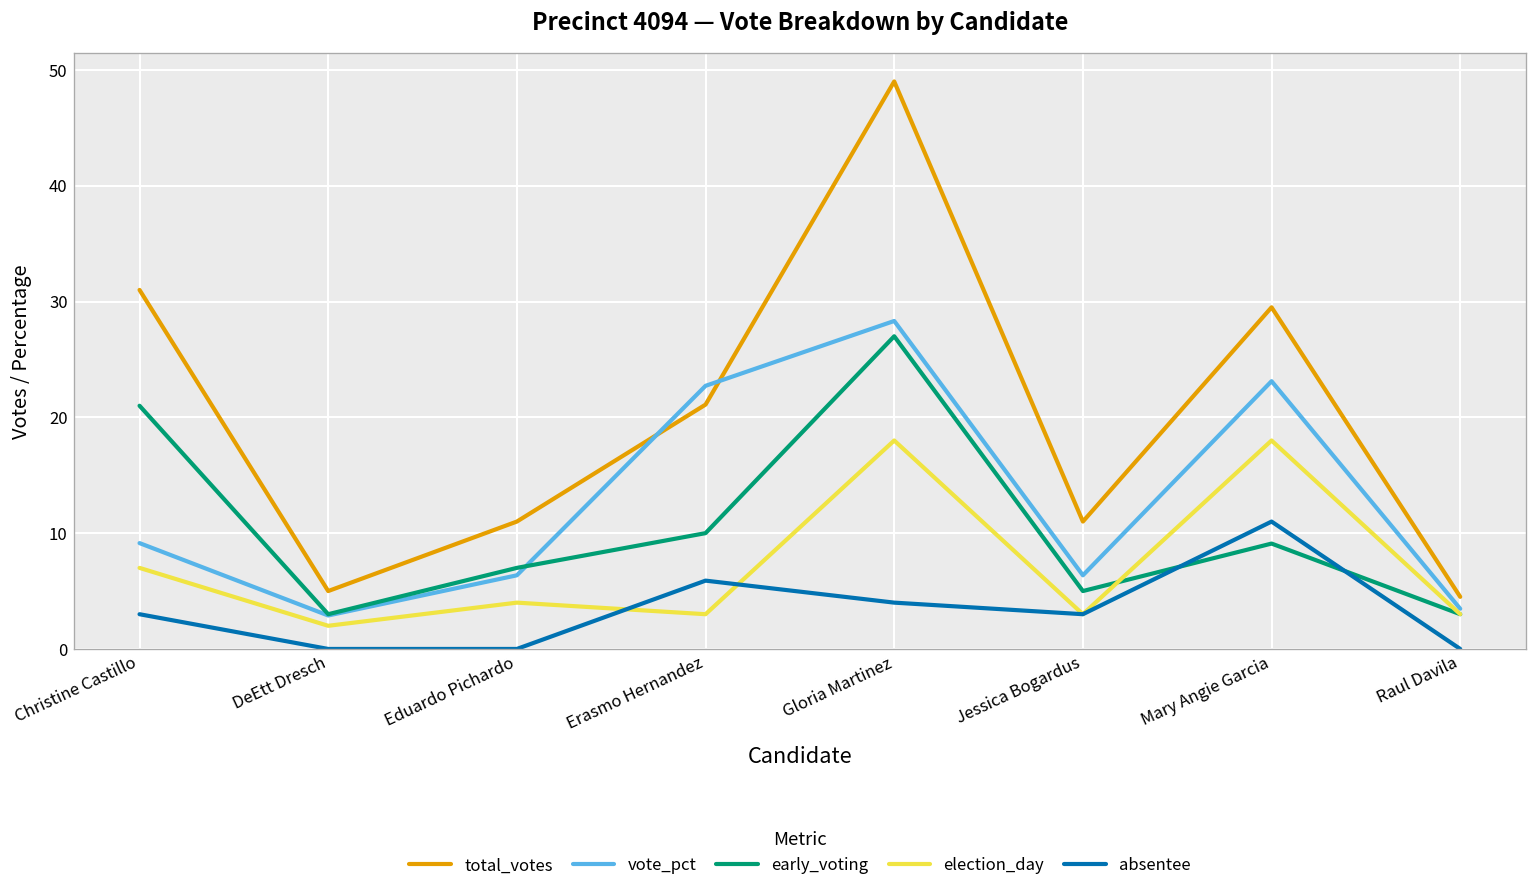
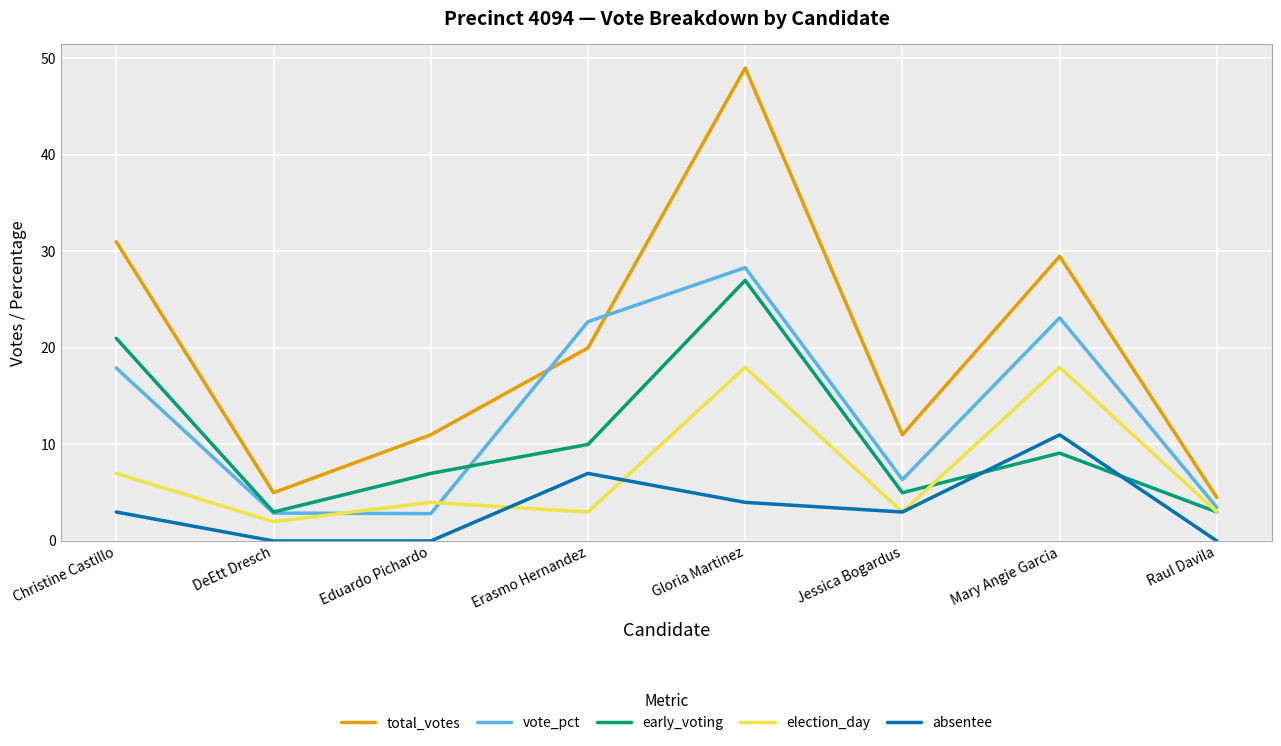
  {
    "total_votes": {
      "Christine Castillo": 31,
      "DeEtt Dresch": 5,
      "Eduardo Pichardo": 11,
-     "Erasmo Hernandez": 21,
+     "Erasmo Hernandez": 20,
      "Gloria Martinez": 49,
      "Jessica Bogardus": 11,
      "Mary Angie Garcia": 30,
      "Raul Davila": 5
    },
    "vote_pct": {
-     "Christine Castillo": 9,
-     "Eduardo Pichardo": 6,
+     "Christine Castillo": 18,
+     "Eduardo Pichardo": 3,
      "Erasmo Hernandez": 23,
      "Gloria Martinez": 28,
      "Jessica Bogardus": 6,
      "Mary Angie Garcia": 23,
      "Raul Davila": 3
    },
    "early_voting": {
      "Christine Castillo": 21,
      "Eduardo Pichardo": 7,
      "Erasmo Hernandez": 10,
      "Gloria Martinez": 27,
      "Jessica Bogardus": 5,
      "Mary Angie Garcia": 9
    },
    "election_day": {
      "Christine Castillo": 7,
      "DeEtt Dresch": 2,
      "Eduardo Pichardo": 4,
      "Erasmo Hernandez": 3,
      "Gloria Martinez": 18,
      "Mary Angie Garcia": 18
    },
    "absentee": {
      "Christine Castillo": 3,
      "DeEtt Dresch": 0,
      "Eduardo Pichardo": 0,
-     "Erasmo Hernandez": 6,
+     "Erasmo Hernandez": 7,
      "Gloria Martinez": 4,
      "Mary Angie Garcia": 11,
      "Raul Davila": 0
    }
  }
